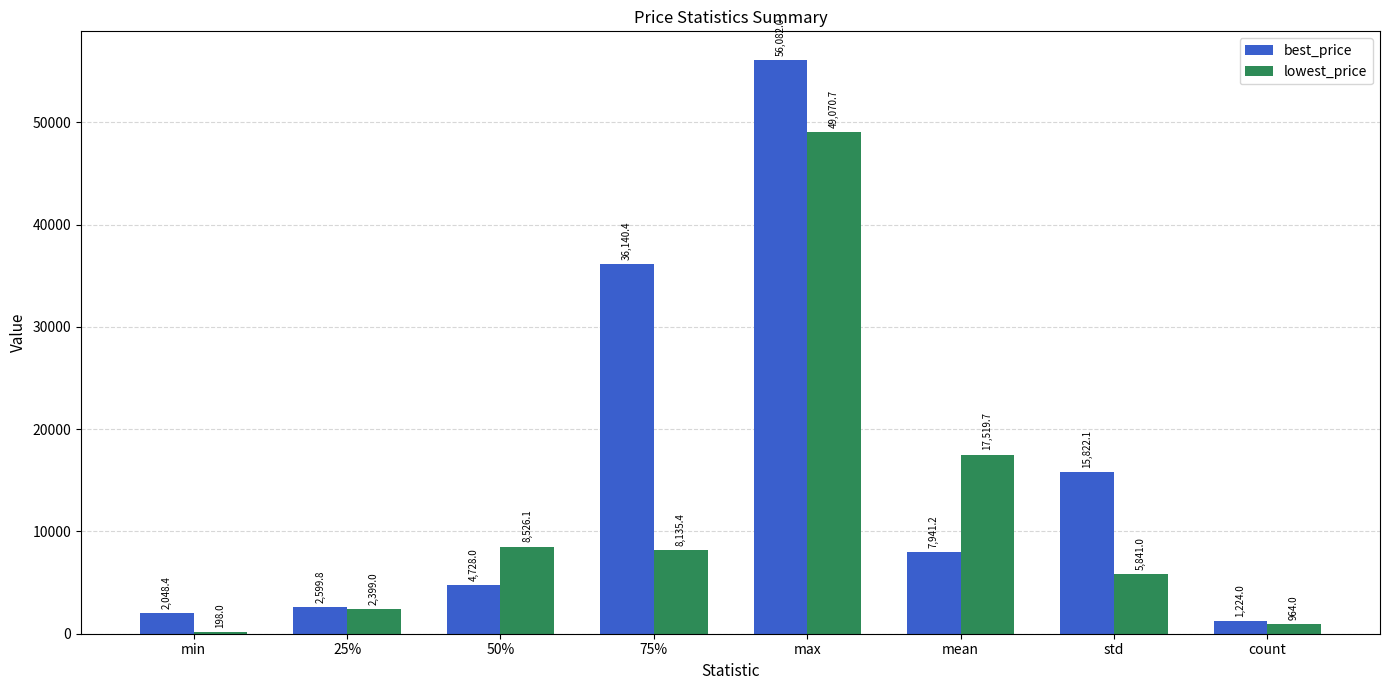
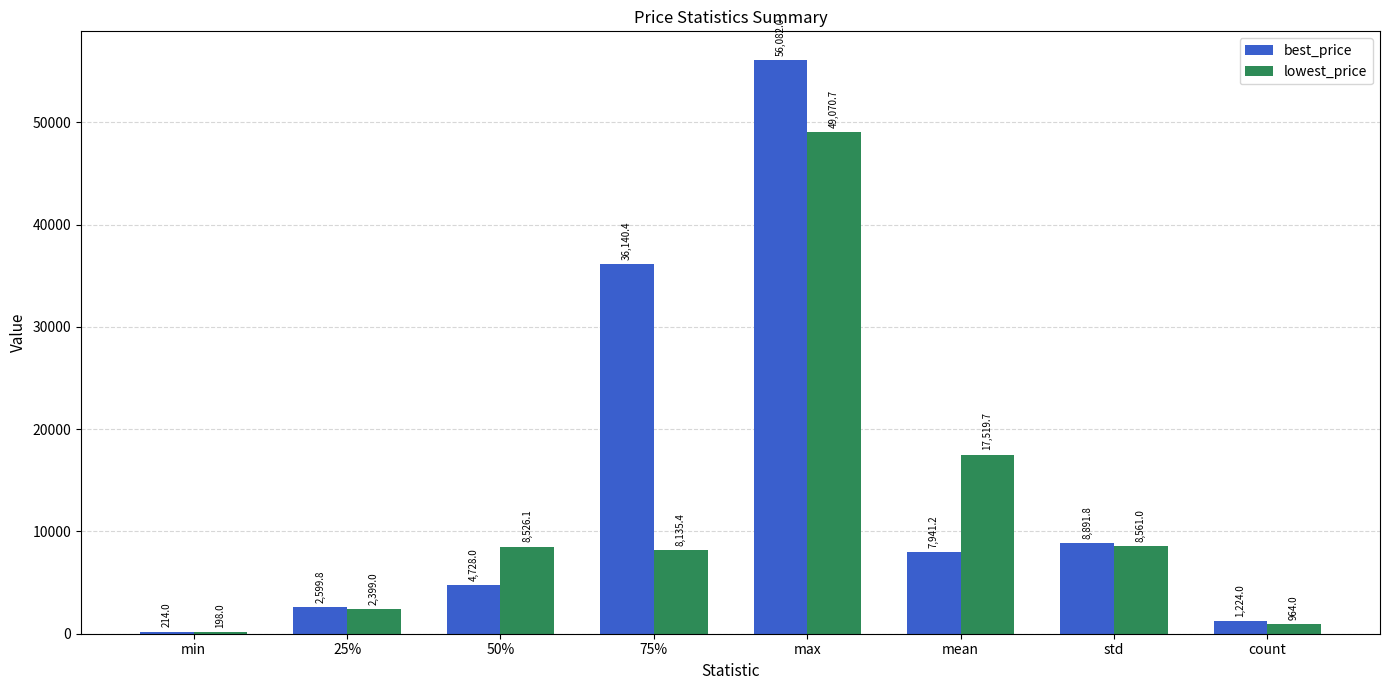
  {
    "best_price": {
-     "min": "2,048.4",
+     "min": "214.0",
      "25%": "2,599.8",
      "50%": "4,728.0",
      "75%": "36,140.4",
      "max": "56,082.0",
      "mean": "7,941.2",
-     "std": "15,822.1",
+     "std": "8,891.8",
      "count": "1,224.0"
    },
    "lowest_price": {
      "min": "198.0",
      "25%": "2,399.0",
      "50%": "8,526.1",
      "75%": "8,135.4",
      "max": "49,070.7",
      "mean": "17,519.7",
-     "std": "5,841.0",
+     "std": "8,561.0",
      "count": "964.0"
    }
  }
